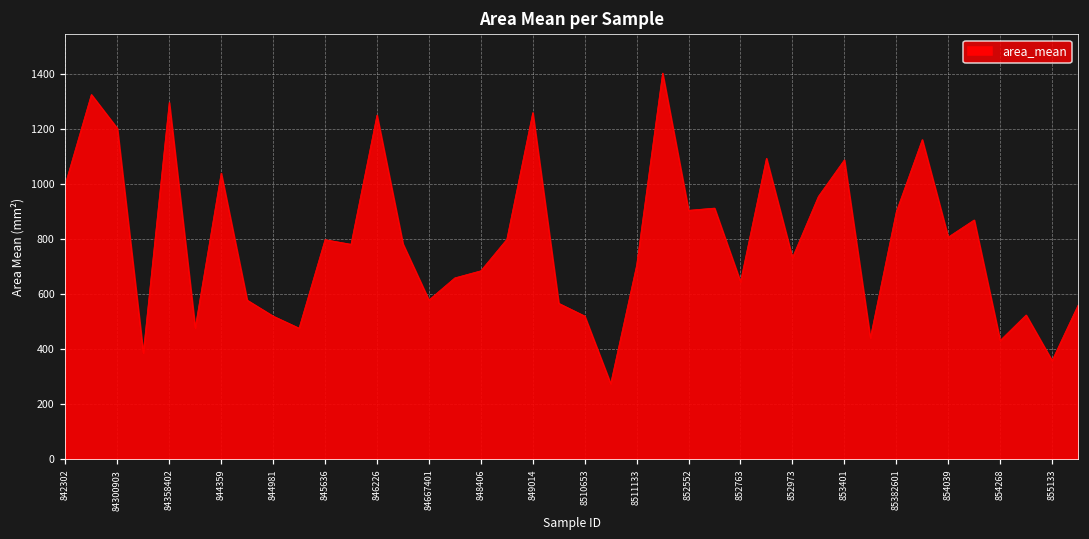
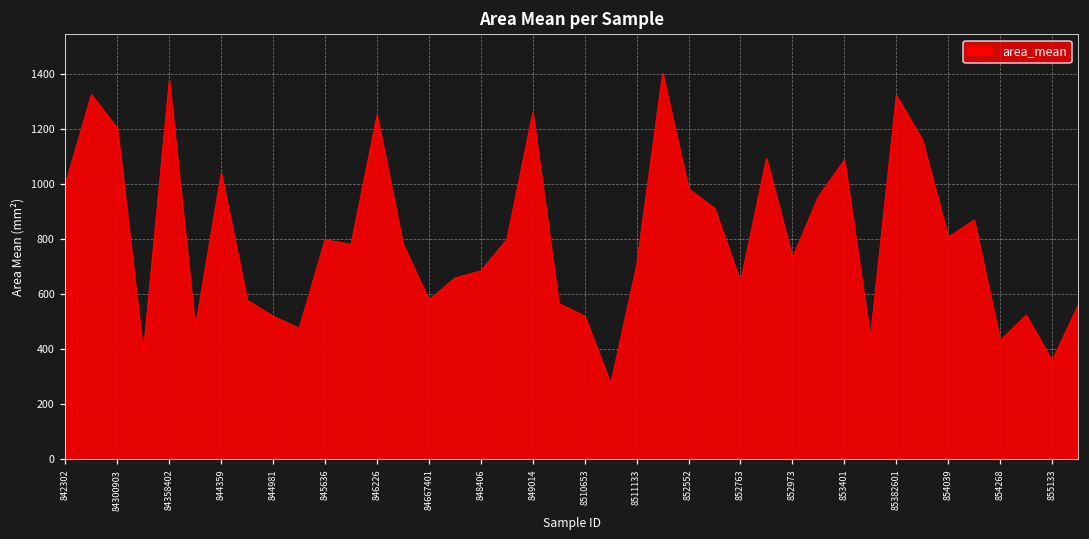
  {
    "842302": 1000,
    "84300903": 1200,
-   "84358402": 1300,
+   "84358402": 1380,
    "844359": 1040,
    "844981": 520,
    "845636": 800,
    "846226": 1250,
    "84667401": 580,
    "848406": 680,
    "849014": 1260,
    "8510653": 520,
    "8511133": 700,
-   "852552": 900,
+   "852552": 980,
    "852763": 640,
    "852973": 730,
    "853401": 1090,
-   "85382601": 900,
+   "85382601": 1320,
    "854039": 810,
    "854268": 430,
    "855133": 360
  }
